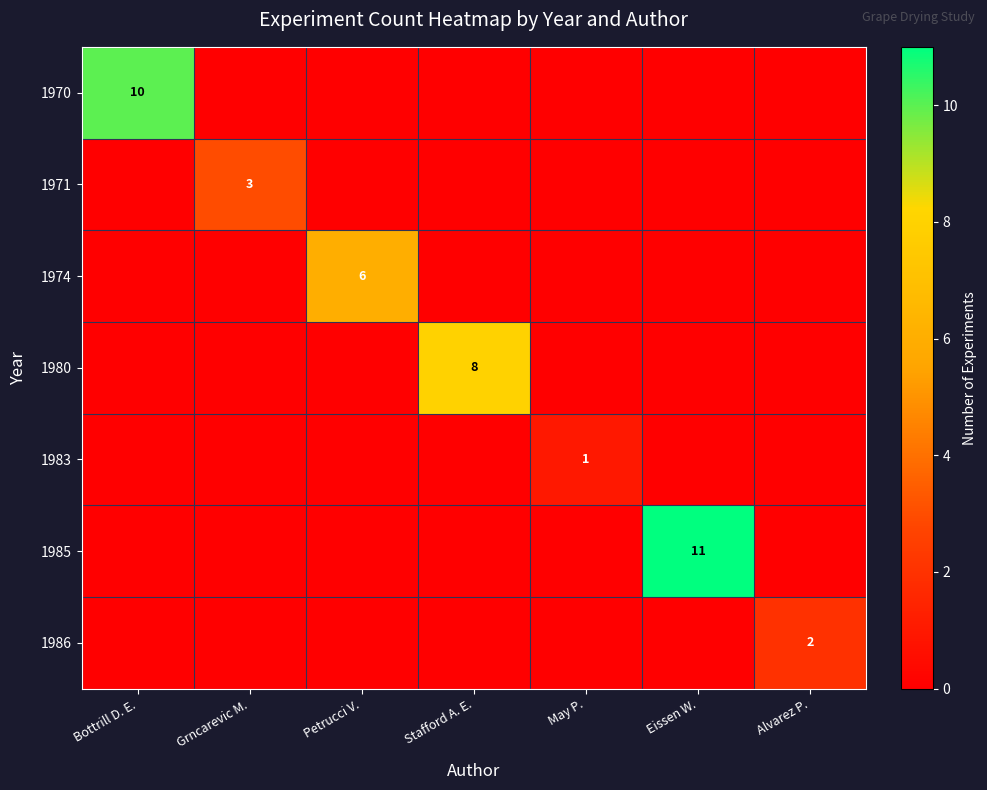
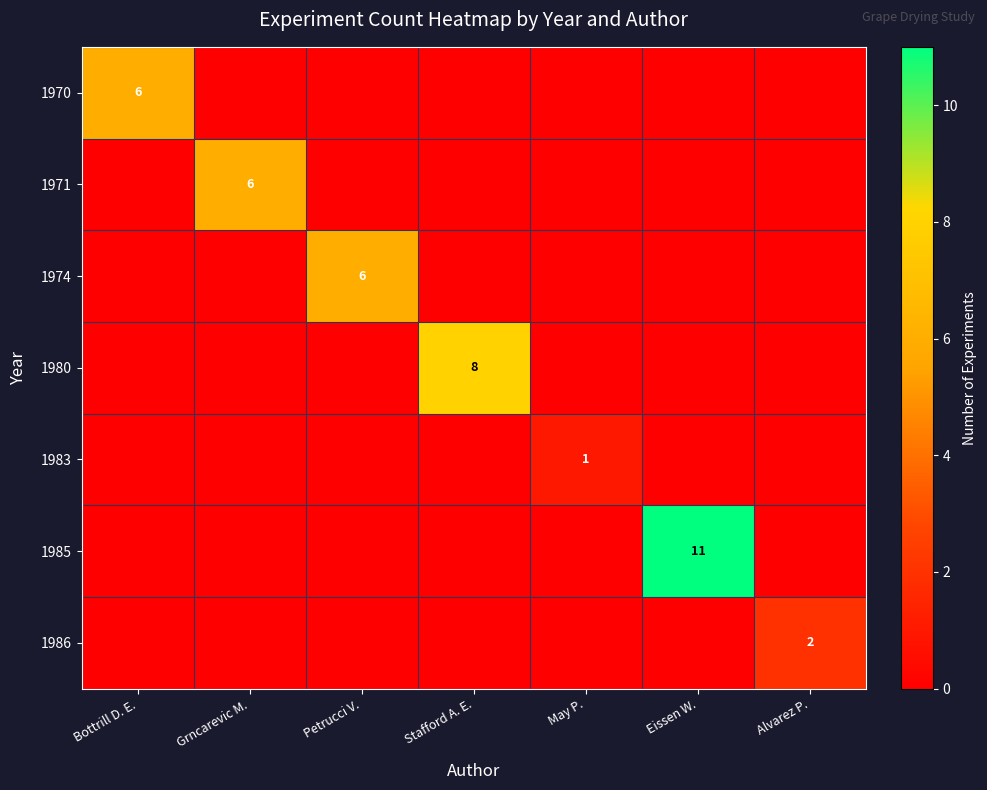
  {
    "1970": {
-     "Bottrill D. E.": 10
+     "Bottrill D. E.": 6
    },
    "1971": {
-     "Grncarevic M.": 3
+     "Grncarevic M.": 6
    },
    "1974": {
      "Petrucci V.": 6
    },
    "1980": {
      "Stafford A. E.": 8
    },
    "1983": {
      "May P.": 1
    },
    "1985": {
      "Eissen W.": 11
    },
    "1986": {
      "Alvarez P.": 2
    }
  }
